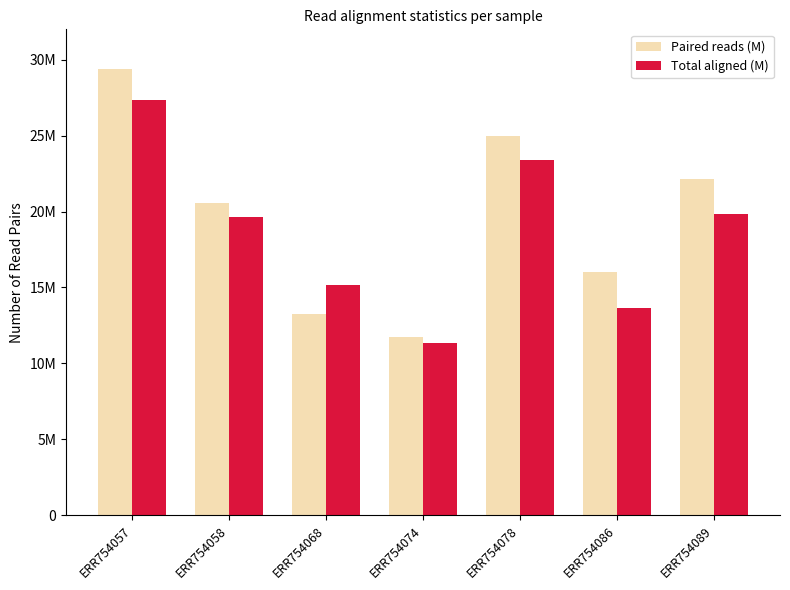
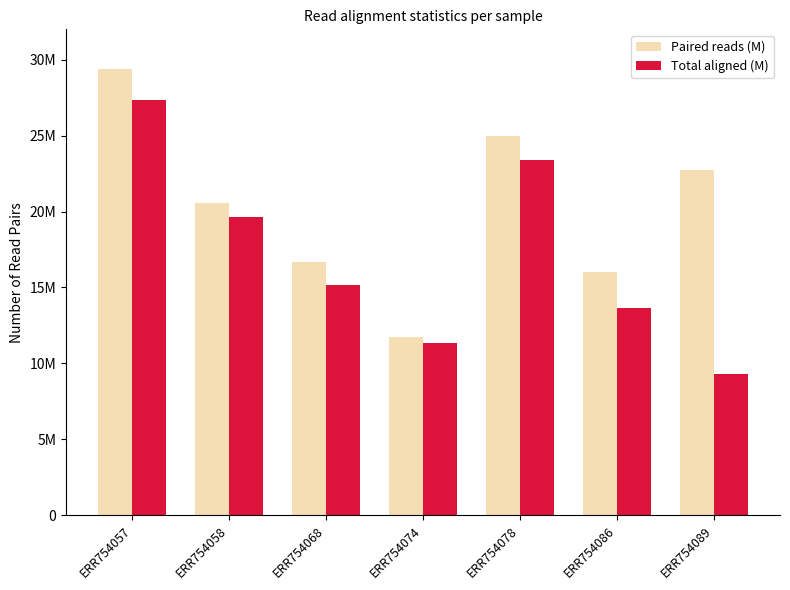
  {
    "Paired reads (M)": {
      "ERR754057": 29400000,
      "ERR754058": 20600000,
-     "ERR754068": 13300000,
+     "ERR754068": 16700000,
      "ERR754074": 11700000,
      "ERR754078": 25000000,
      "ERR754086": 16000000,
-     "ERR754089": 22100000
+     "ERR754089": 22700000
    },
    "Total aligned (M)": {
      "ERR754057": 27300000,
      "ERR754058": 19600000,
      "ERR754068": 15100000,
      "ERR754074": 11300000,
      "ERR754078": 23400000,
      "ERR754086": 13600000,
-     "ERR754089": 19900000
+     "ERR754089": 9300000
    }
  }
